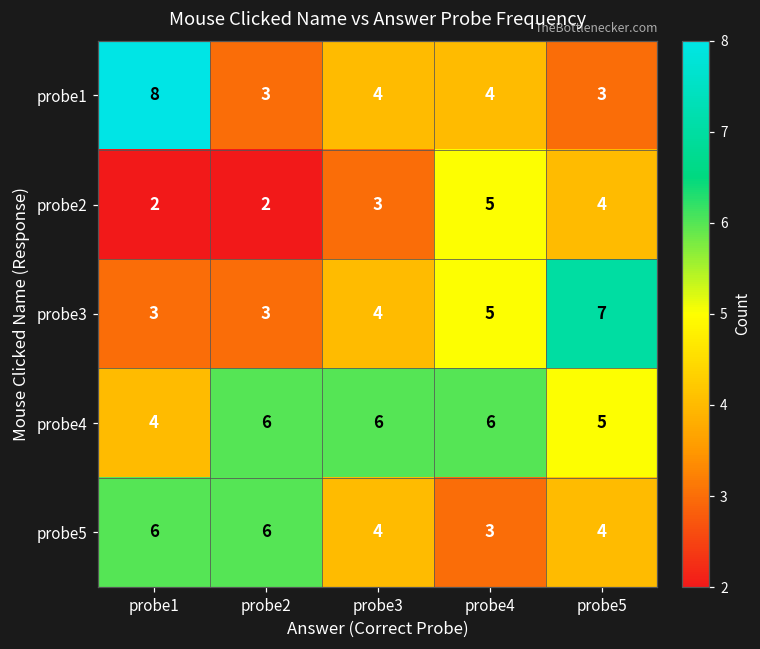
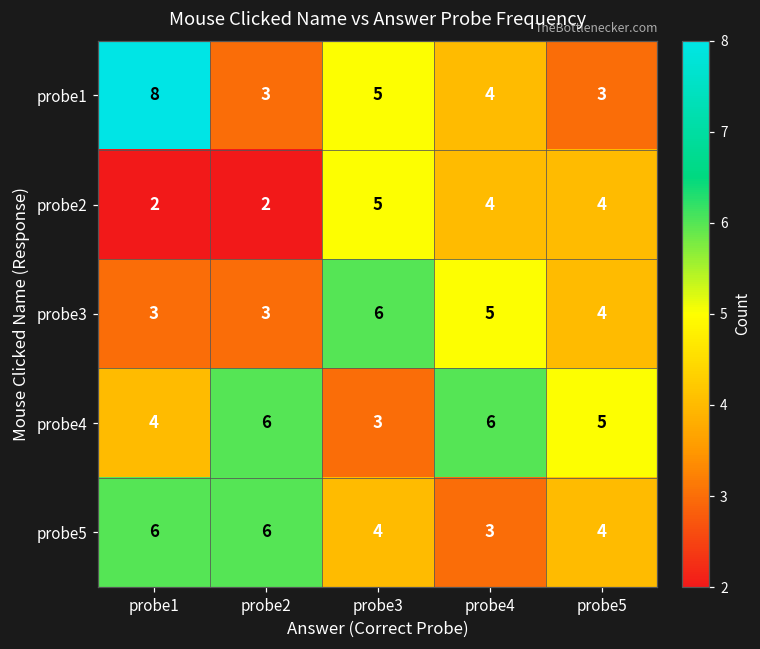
  {
    "probe1": {
      "probe1": 8,
      "probe2": 3,
-     "probe3": 4,
+     "probe3": 5,
      "probe4": 4,
      "probe5": 3
    },
    "probe2": {
      "probe1": 2,
      "probe2": 2,
-     "probe3": 3,
-     "probe4": 5,
+     "probe3": 5,
+     "probe4": 4,
      "probe5": 4
    },
    "probe3": {
      "probe1": 3,
      "probe2": 3,
-     "probe3": 4,
+     "probe3": 6,
      "probe4": 5,
-     "probe5": 7
+     "probe5": 4
    },
    "probe4": {
      "probe1": 4,
      "probe2": 6,
-     "probe3": 6,
+     "probe3": 3,
      "probe4": 6,
      "probe5": 5
    },
    "probe5": {
      "probe1": 6,
      "probe2": 6,
      "probe3": 4,
      "probe4": 3,
      "probe5": 4
    }
  }
